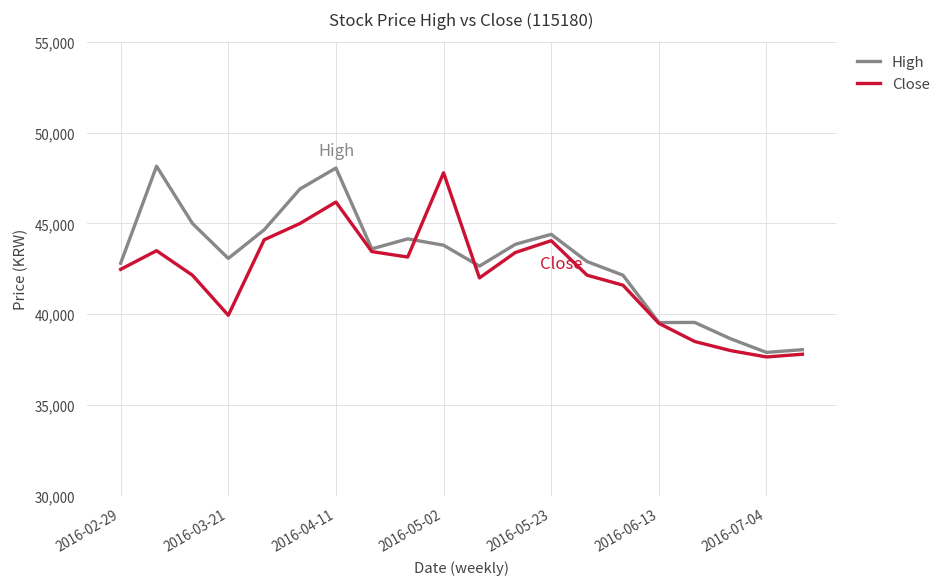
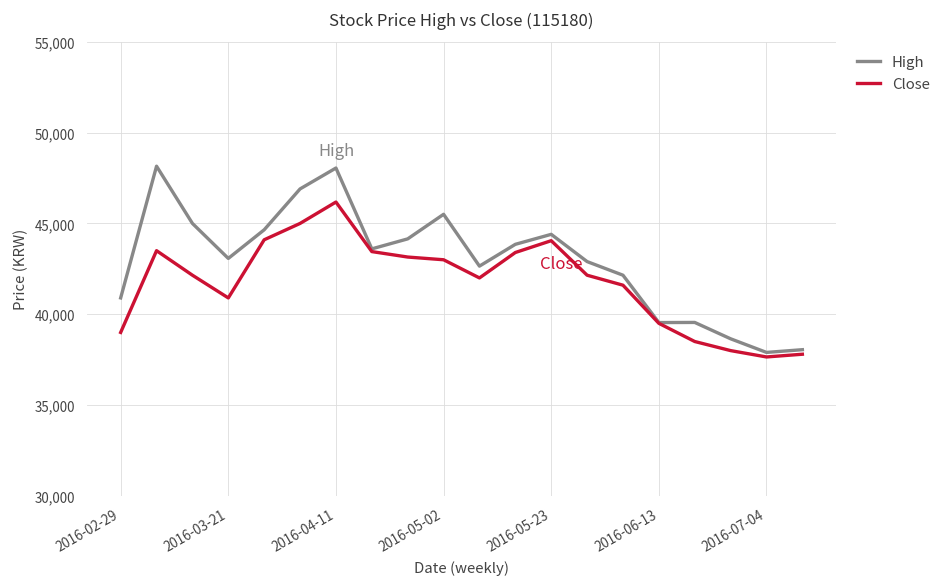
  {
    "High": {
-     "2016-02-29": "42,800",
+     "2016-02-29": "40,900",
      "2016-03-21": "43,100",
      "2016-04-11": "48,100",
-     "2016-05-02": "43,800",
+     "2016-05-02": "45,500",
      "2016-05-23": "44,400",
      "2016-07-04": "37,900"
    },
    "Close": {
-     "2016-02-29": "42,500",
-     "2016-03-21": "39,900",
+     "2016-02-29": "39,000",
+     "2016-03-21": "40,900",
      "2016-04-11": "46,200",
-     "2016-05-02": "47,800",
+     "2016-05-02": "43,000",
      "2016-05-23": "44,100",
      "2016-07-04": "37,700"
    }
  }
